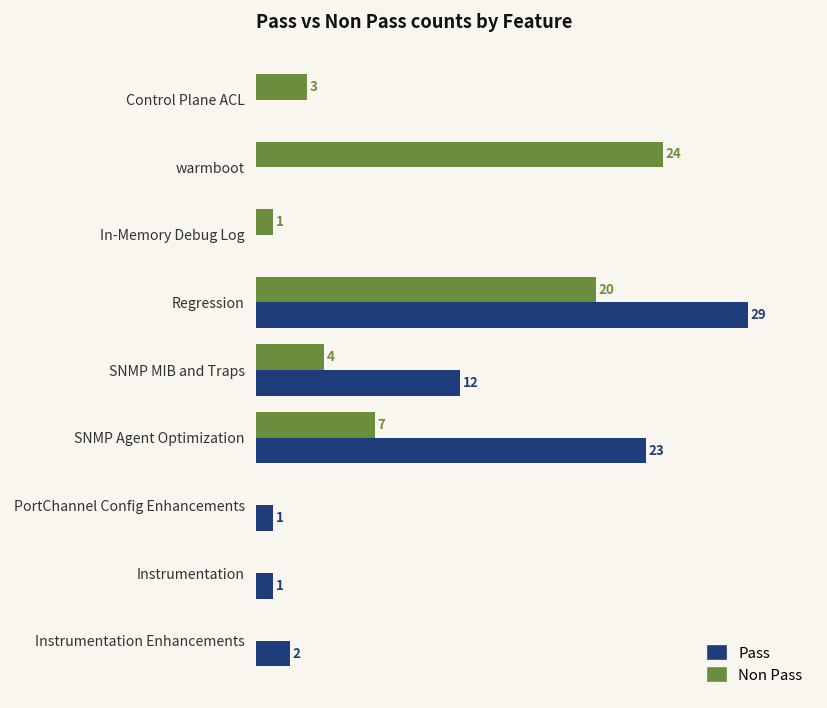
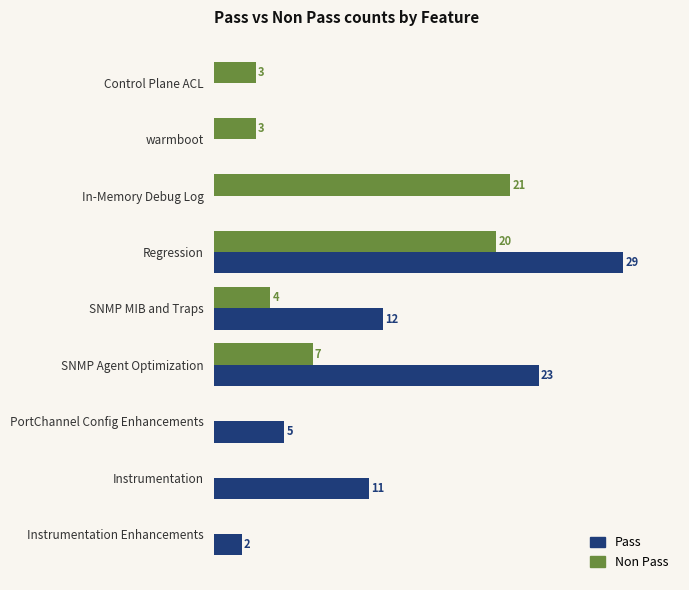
  {
    "Pass": {
      "Regression": 29,
      "SNMP MIB and Traps": 12,
      "SNMP Agent Optimization": 23,
-     "PortChannel Config Enhancements": 1,
-     "Instrumentation": 1,
+     "PortChannel Config Enhancements": 5,
+     "Instrumentation": 11,
      "Instrumentation Enhancements": 2
    },
    "Non Pass": {
      "Control Plane ACL": 3,
-     "warmboot": 24,
-     "In-Memory Debug Log": 1,
+     "warmboot": 3,
+     "In-Memory Debug Log": 21,
      "Regression": 20,
      "SNMP MIB and Traps": 4,
      "SNMP Agent Optimization": 7
    }
  }
